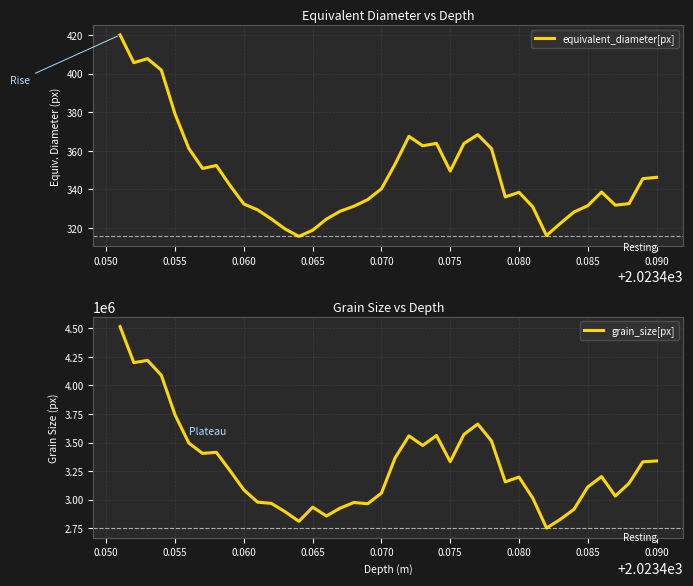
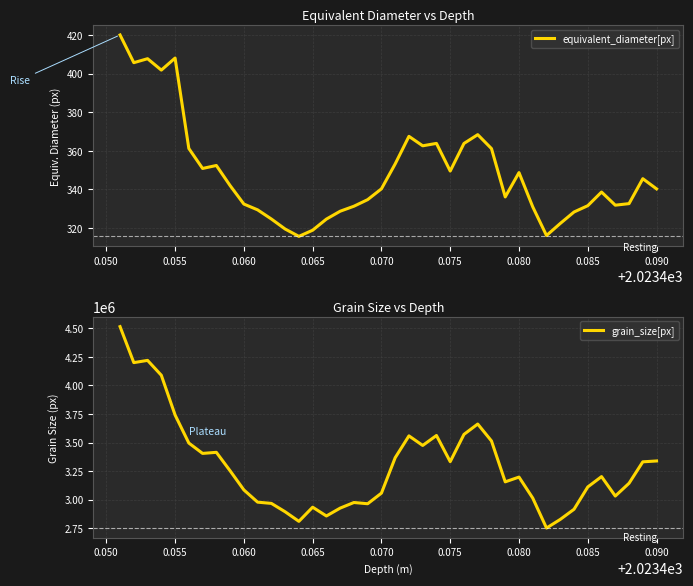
  {
    "Equivalent Diameter vs Depth": {
-     "0.055": 379,
+     "0.055": 408,
      "0.060": 332,
      "0.065": 319,
      "0.070": 340,
      "0.075": 350,
-     "0.080": 339,
+     "0.080": 349,
      "0.085": 332,
-     "0.090": 346
+     "0.090": 340
    },
    "Grain Size vs Depth": {
      "0.055": 3740000,
      "0.060": 3090000,
      "0.065": 2930000,
      "0.070": 3060000,
      "0.075": 3330000,
      "0.080": 3200000,
      "0.085": 3110000,
      "0.090": 3340000
    }
  }
